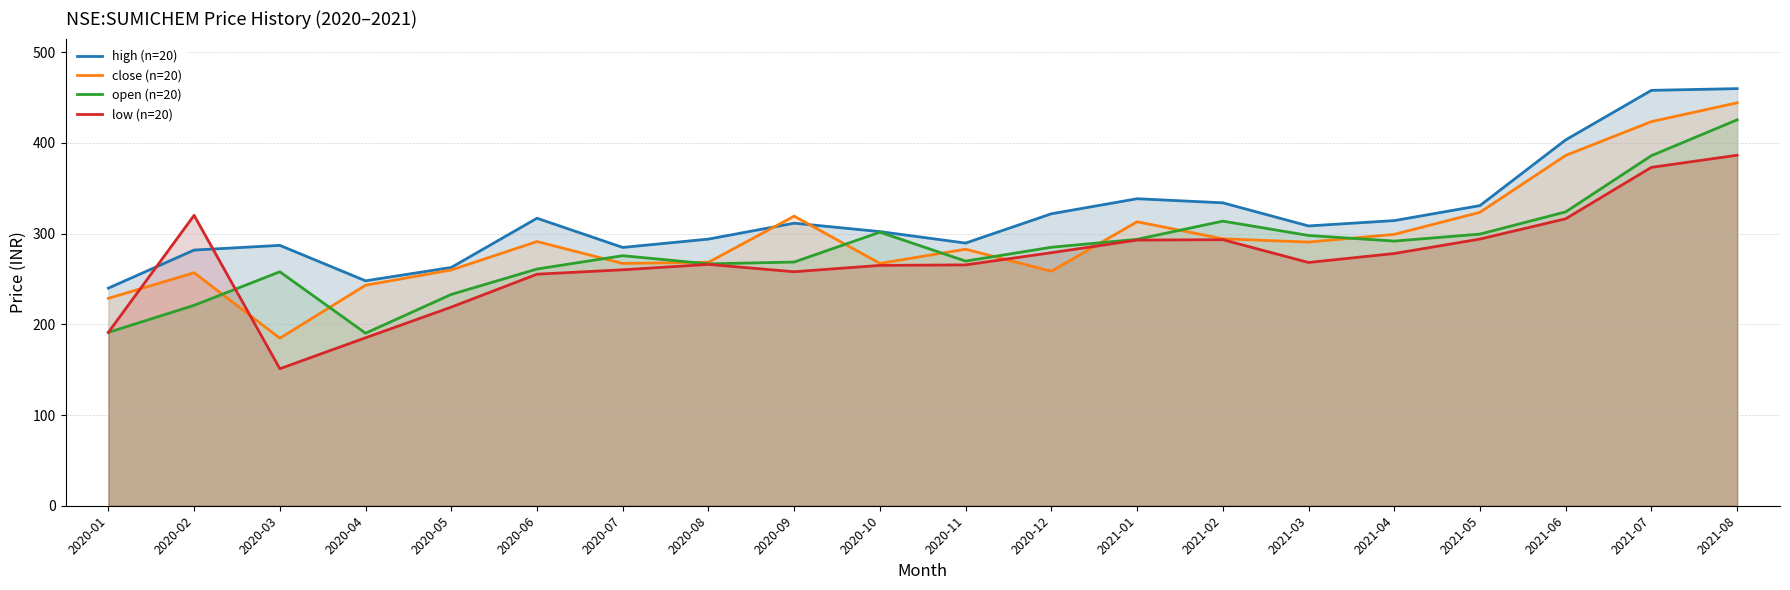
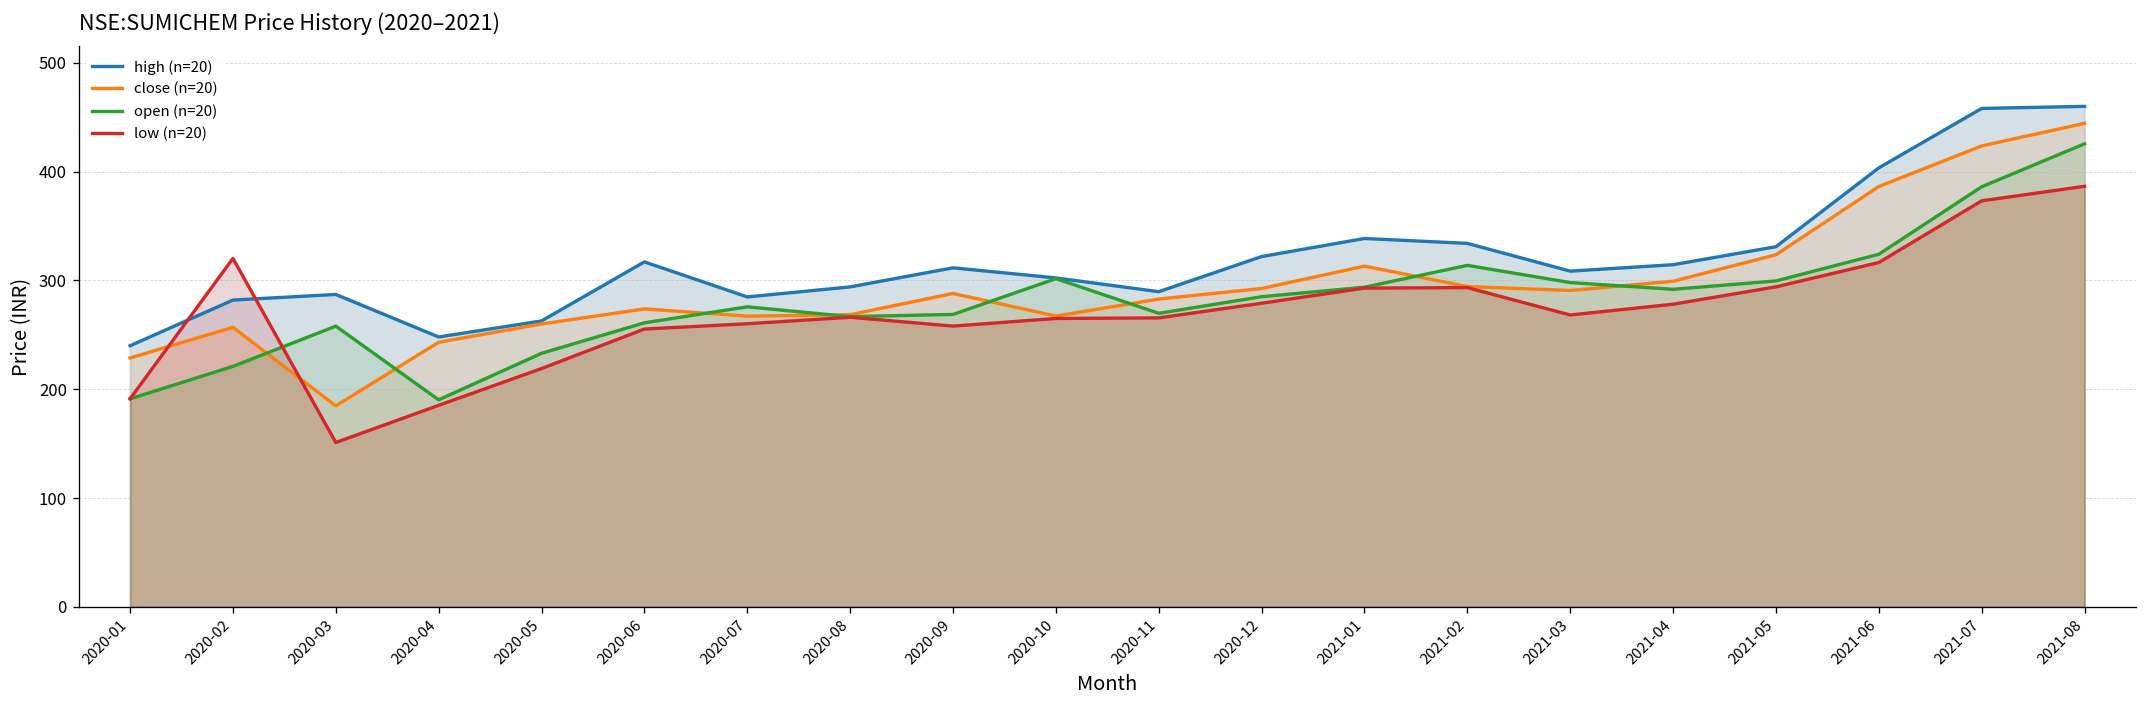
  {
    "high (n=20)": {
      "2020-02": 280
    },
    "close (n=20)": {
      "2020-01": 230,
      "2020-02": 260,
      "2020-03": 180,
      "2020-04": 240,
      "2020-05": 260,
-     "2020-06": 290,
+     "2020-06": 270,
      "2020-07": 270,
-     "2020-09": 320,
+     "2020-09": 290,
      "2020-11": 280,
-     "2020-12": 260,
+     "2020-12": 290,
      "2021-01": 310,
      "2021-03": 290,
      "2021-04": 300,
      "2021-05": 320,
      "2021-06": 390,
      "2021-07": 420,
      "2021-08": 440
    },
    "open (n=20)": {
      "2020-02": 220,
      "2020-03": 260,
      "2020-04": 190,
      "2020-05": 230,
      "2020-06": 260,
      "2020-07": 280,
      "2020-09": 270,
      "2020-11": 270,
      "2020-12": 290,
      "2021-02": 310,
      "2021-03": 300,
      "2021-04": 290,
      "2021-05": 300,
      "2021-06": 320,
      "2021-07": 390,
      "2021-08": 430
    },
    "low (n=20)": {
      "2020-03": 150,
      "2020-04": 190,
      "2020-05": 220,
      "2020-06": 260,
      "2020-07": 260,
      "2020-09": 260,
      "2020-11": 270,
      "2020-12": 280,
      "2021-03": 270,
      "2021-04": 280,
      "2021-05": 290,
      "2021-06": 320,
      "2021-07": 370,
      "2021-08": 390
    }
  }
